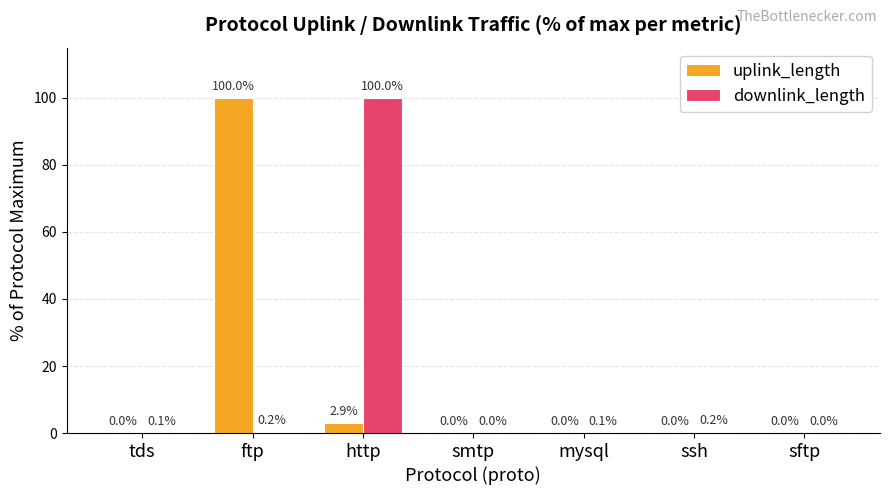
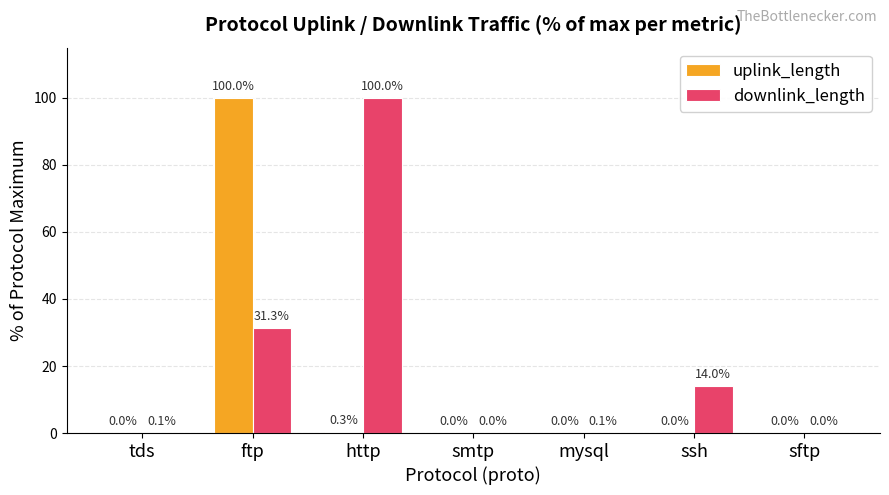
  {
    "uplink_length": {
      "tds": "0.0%",
      "ftp": "100.0%",
-     "http": "2.9%",
+     "http": "0.3%",
      "smtp": "0.0%",
      "mysql": "0.0%",
      "ssh": "0.0%",
      "sftp": "0.0%"
    },
    "downlink_length": {
      "tds": "0.1%",
-     "ftp": "0.2%",
+     "ftp": "31.3%",
      "http": "100.0%",
      "smtp": "0.0%",
      "mysql": "0.1%",
-     "ssh": "0.2%",
+     "ssh": "14.0%",
      "sftp": "0.0%"
    }
  }
